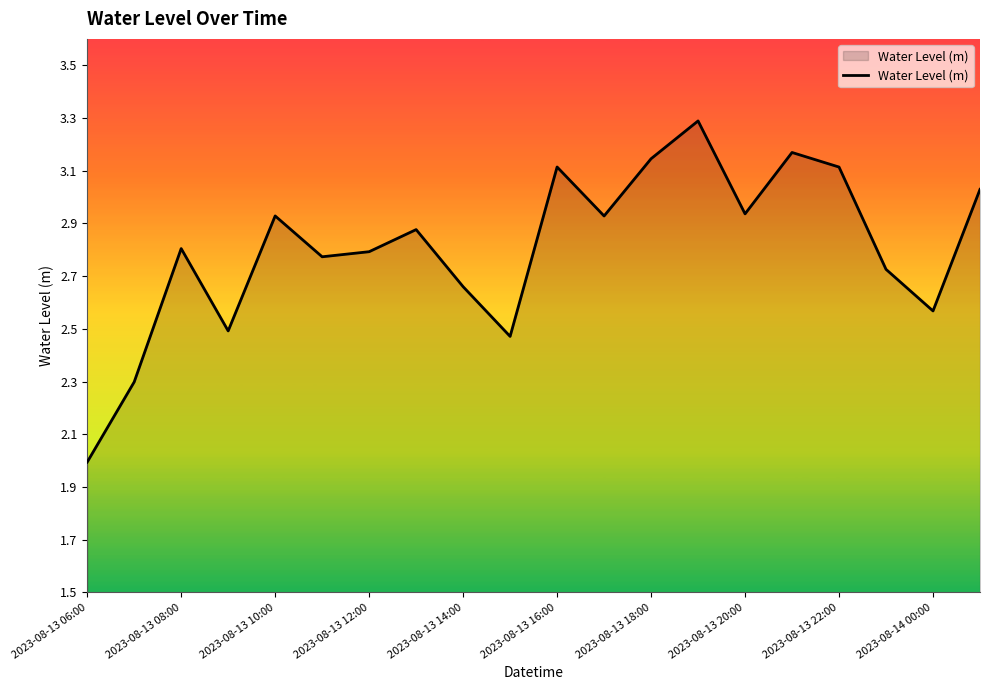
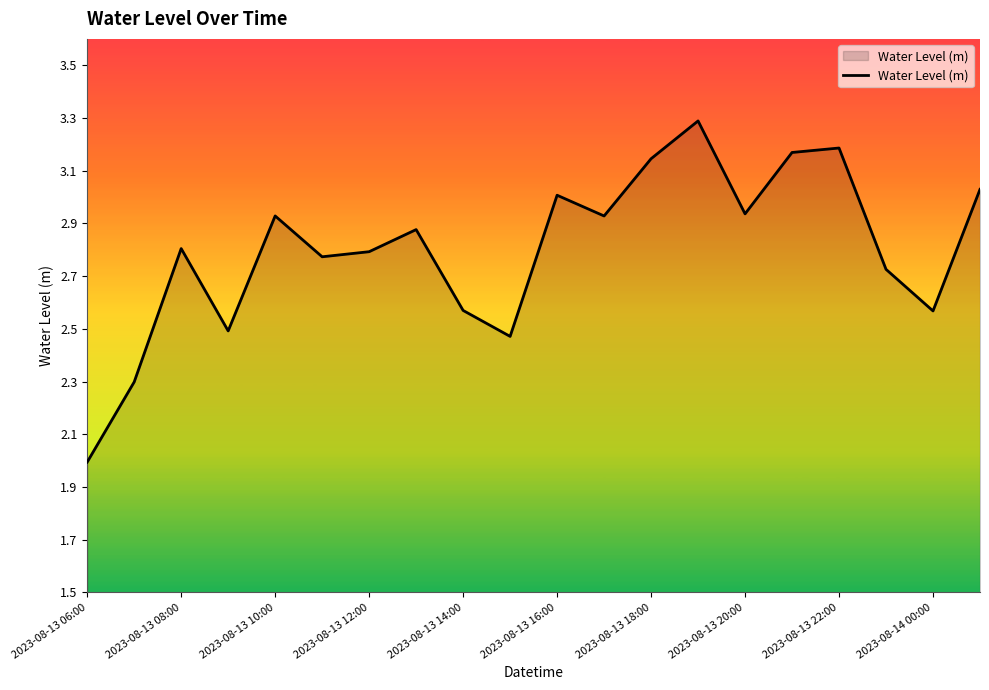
  {
    "2023-08-13 06:00": 1.99,
    "2023-08-13 08:00": 2.80,
    "2023-08-13 10:00": 2.93,
    "2023-08-13 12:00": 2.79,
-   "2023-08-13 14:00": 2.66,
-   "2023-08-13 16:00": 3.11,
+   "2023-08-13 14:00": 2.57,
+   "2023-08-13 16:00": 3.01,
    "2023-08-13 18:00": 3.15,
    "2023-08-13 20:00": 2.94,
-   "2023-08-13 22:00": 3.11,
+   "2023-08-13 22:00": 3.19,
    "2023-08-14 00:00": 2.57
  }
